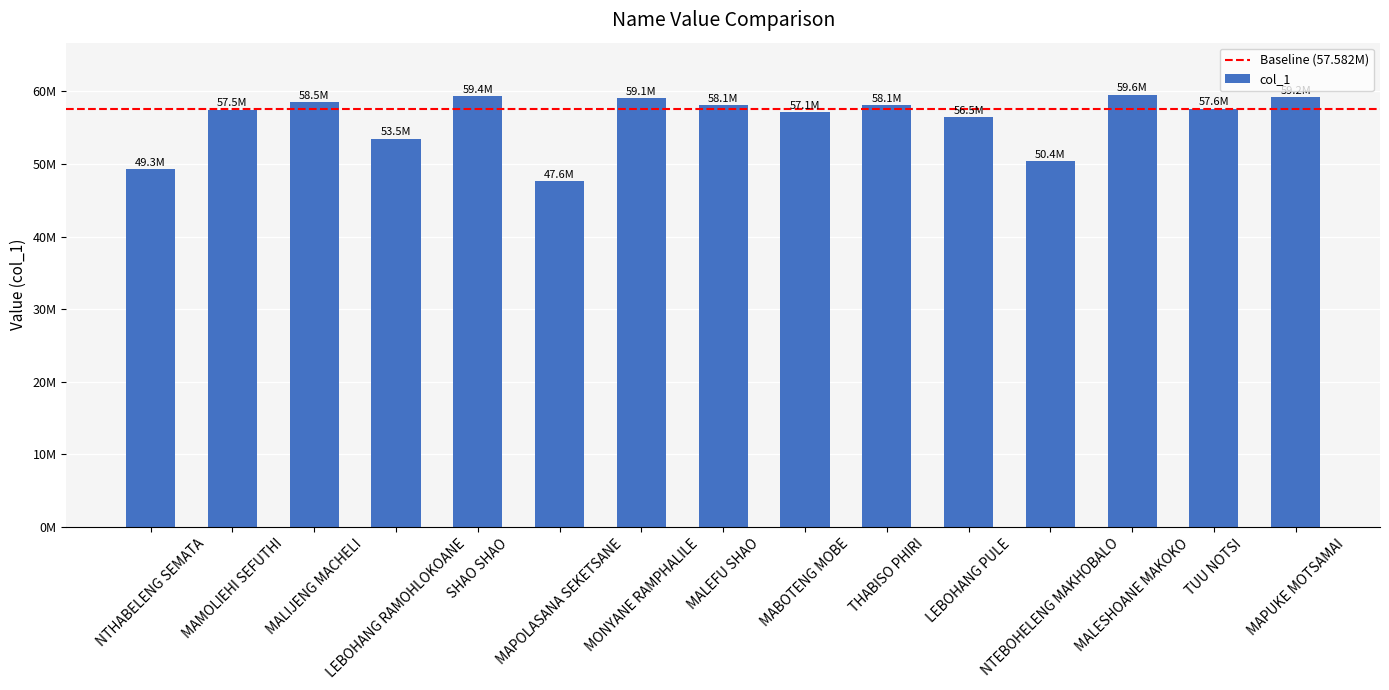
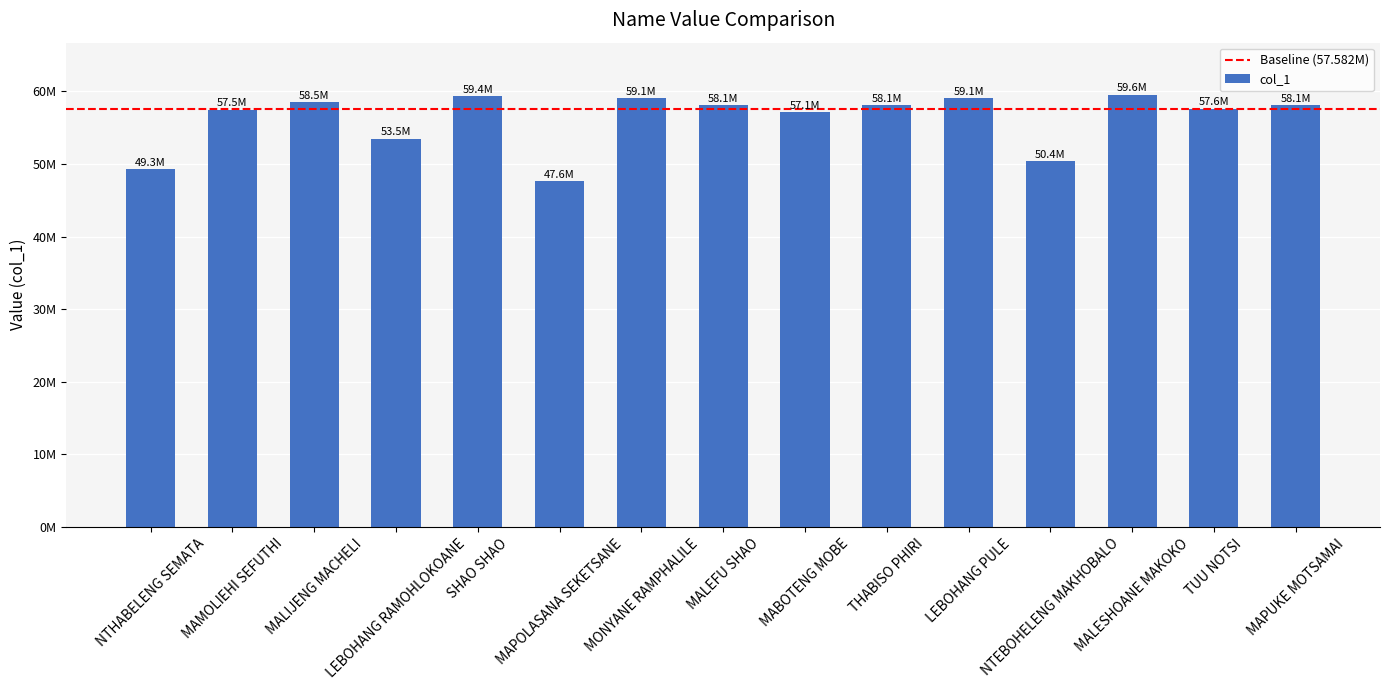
  {
    "NTHABELENG SEMATA": "49.3M",
    "MAMOLIEHI SEFUTHI": "57.5M",
    "MALIJENG MACHELI": "58.5M",
    "LEBOHANG RAMOHLOKOANE": "53.5M",
    "SHAO SHAO": "59.4M",
    "MAPOLASANA SEKETSANE": "47.6M",
    "MONYANE RAMPHALILE": "59.1M",
    "MALEFU SHAO": "58.1M",
    "MABOTENG MOBE": "57.1M",
    "THABISO PHIRI": "58.1M",
-   "LEBOHANG PULE": "56.5M",
+   "LEBOHANG PULE": "59.1M",
    "NTEBOHELENG MAKHOBALO": "50.4M",
    "MALESHOANE MAKOKO": "59.6M",
    "TUU NOTSI": "57.6M",
-   "MAPUKE MOTSAMAI": "59000000"
+   "MAPUKE MOTSAMAI": "58000000"
  }
